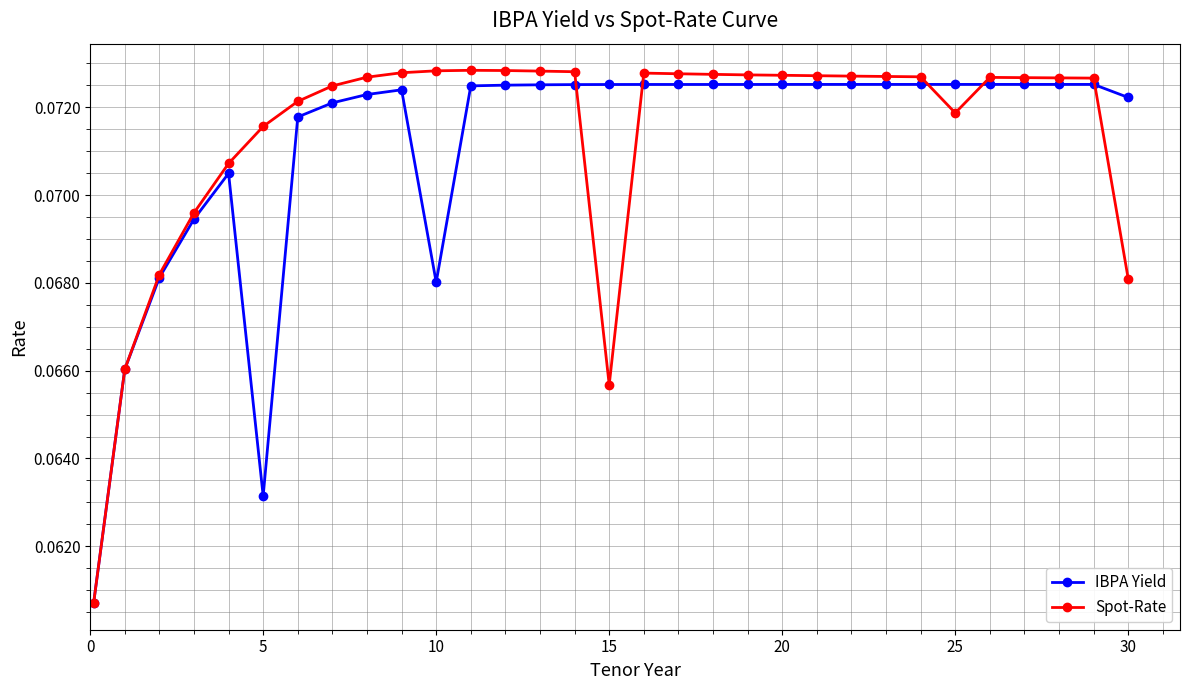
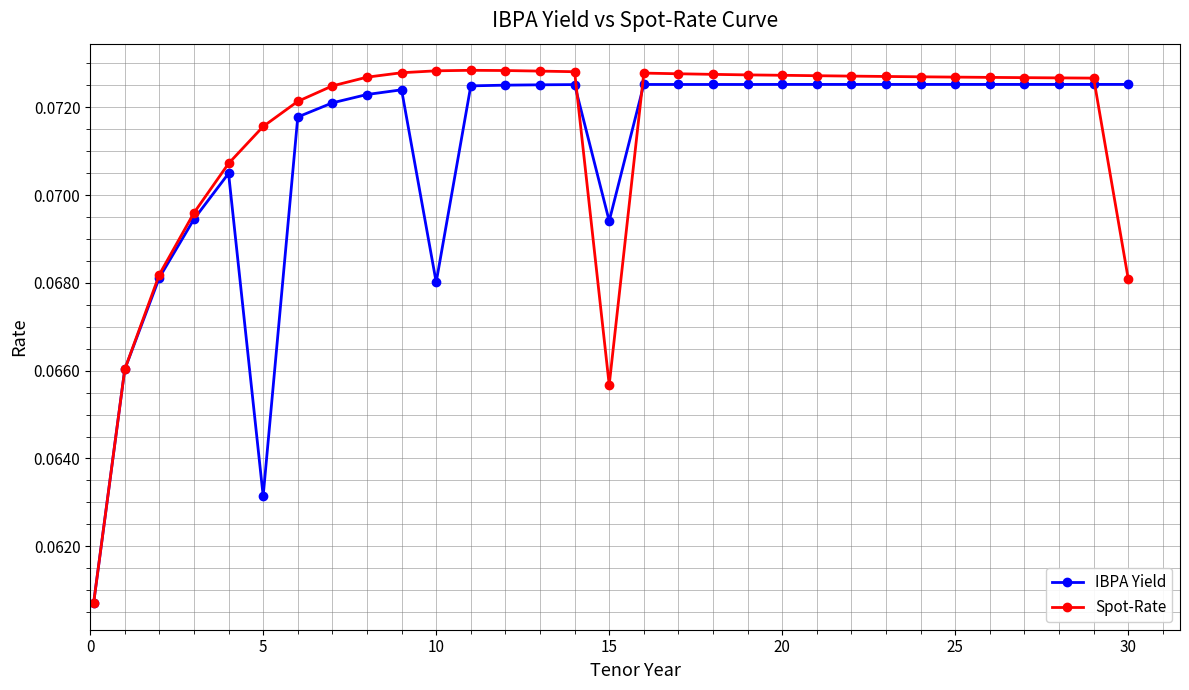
  {
    "IBPA Yield": {
      "5": 0.0631,
      "10": 0.0680,
-     "15": 0.0725,
+     "15": 0.0694,
      "20": 0.0725,
      "25": 0.0725,
-     "30": 0.0722
+     "30": 0.0725
    },
    "Spot-Rate": {
      "5": 0.0716,
      "10": 0.0728,
      "15": 0.0657,
      "20": 0.0727,
-     "25": 0.0719,
+     "25": 0.0727,
      "30": 0.0681
    }
  }
